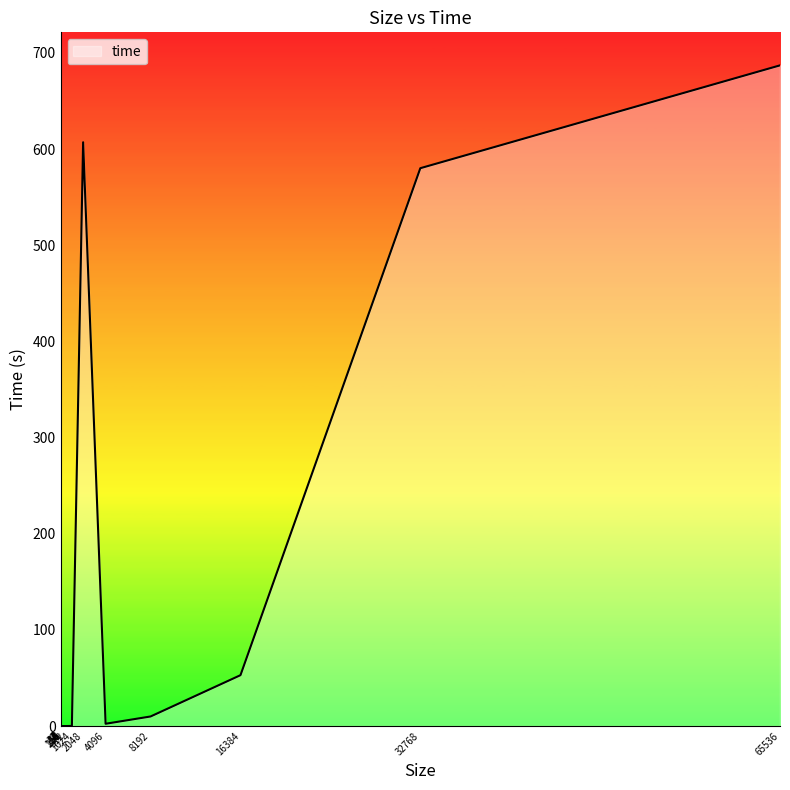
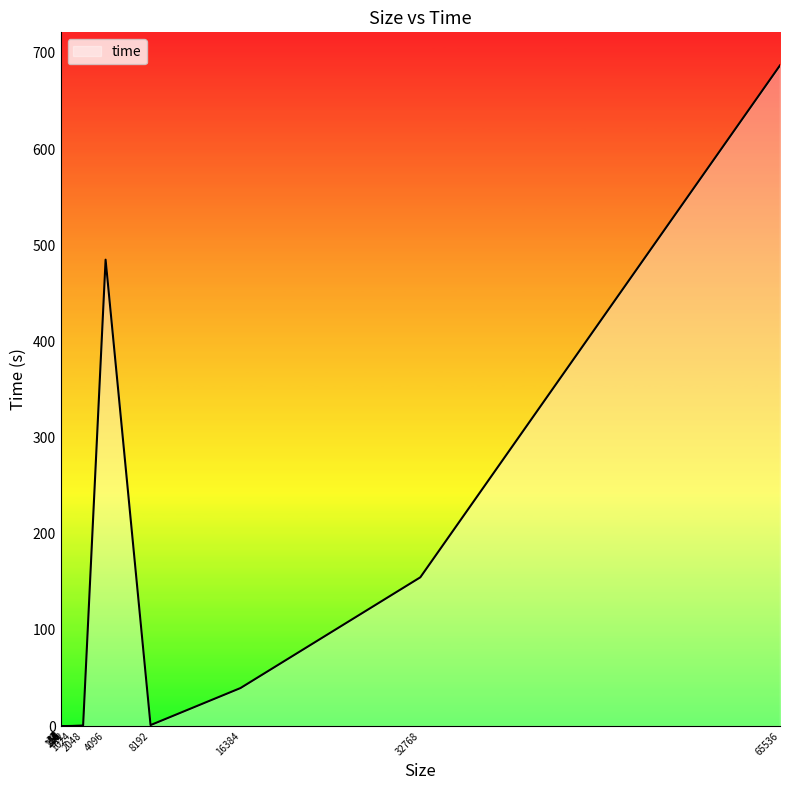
  {
    "2": 0,
    "4": 0,
    "8": 0,
    "16": 0,
    "32": 0,
    "64": 0,
    "128": 0,
    "256": 0,
    "512": 0,
    "1024": 0,
-   "2048": 610,
-   "4096": 0,
-   "8192": 10,
-   "16384": 50,
-   "32768": 580,
+   "2048": 0,
+   "4096": 480,
+   "8192": 0,
+   "16384": 40,
+   "32768": 150,
    "65536": 690
  }
